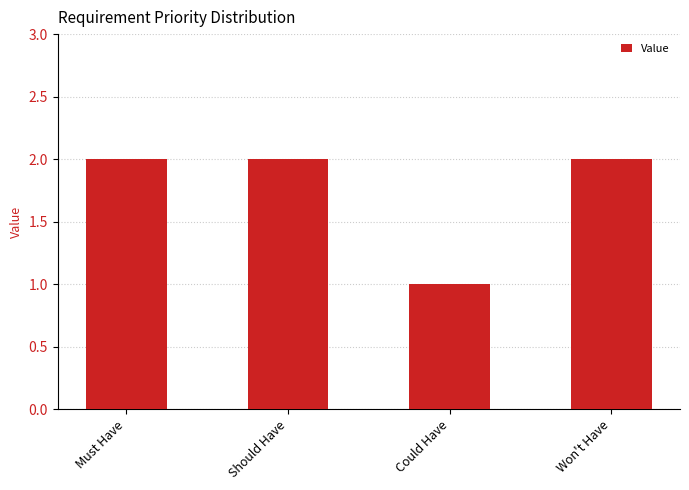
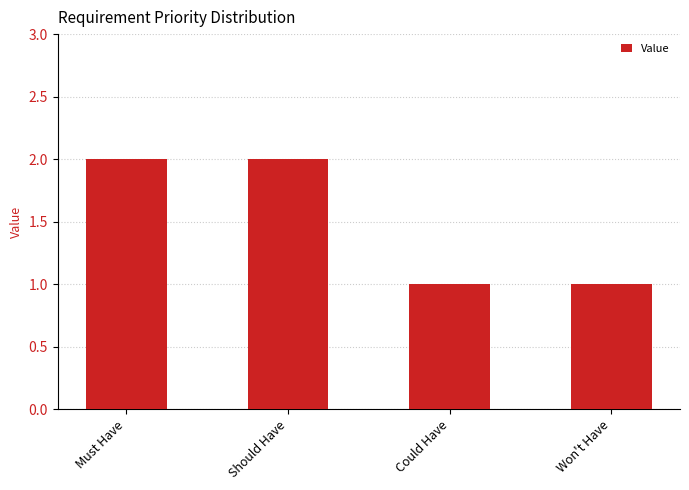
  {
    "Must Have": 2,
    "Should Have": 2,
    "Could Have": 1,
-   "Won't Have": 2
+   "Won't Have": 1
  }
